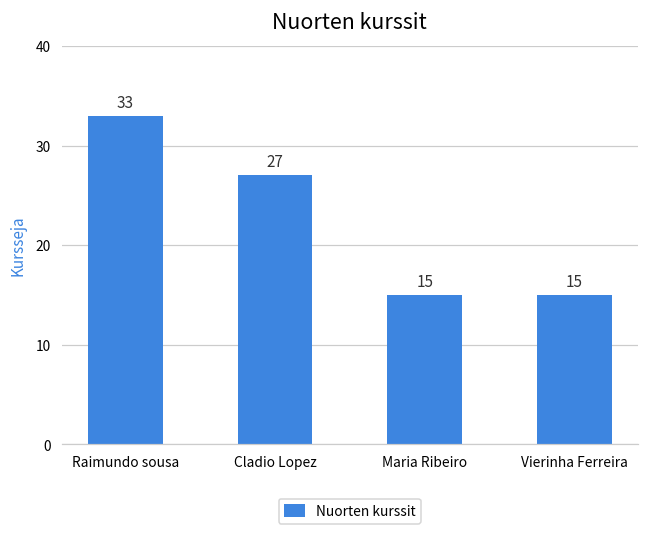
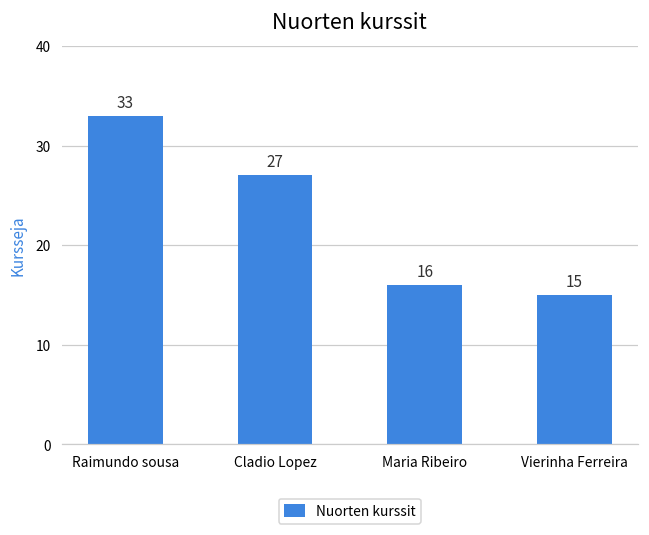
  {
    "Raimundo sousa": 33,
    "Cladio Lopez": 27,
-   "Maria Ribeiro": 15,
+   "Maria Ribeiro": 16,
    "Vierinha Ferreira": 15
  }
